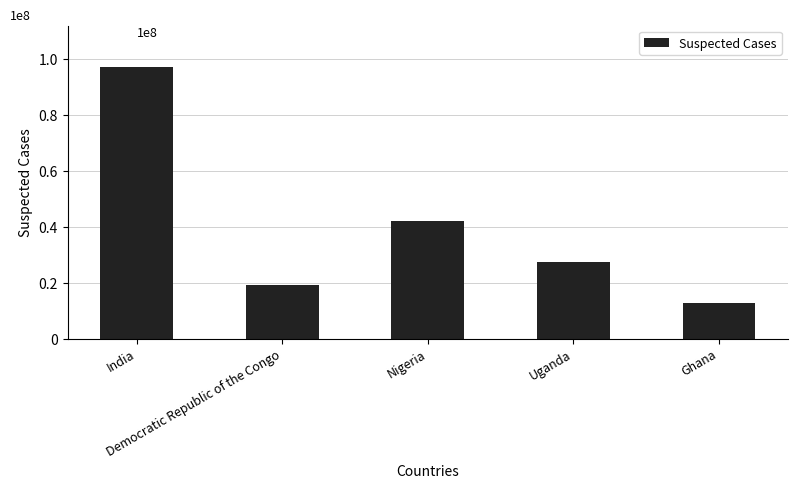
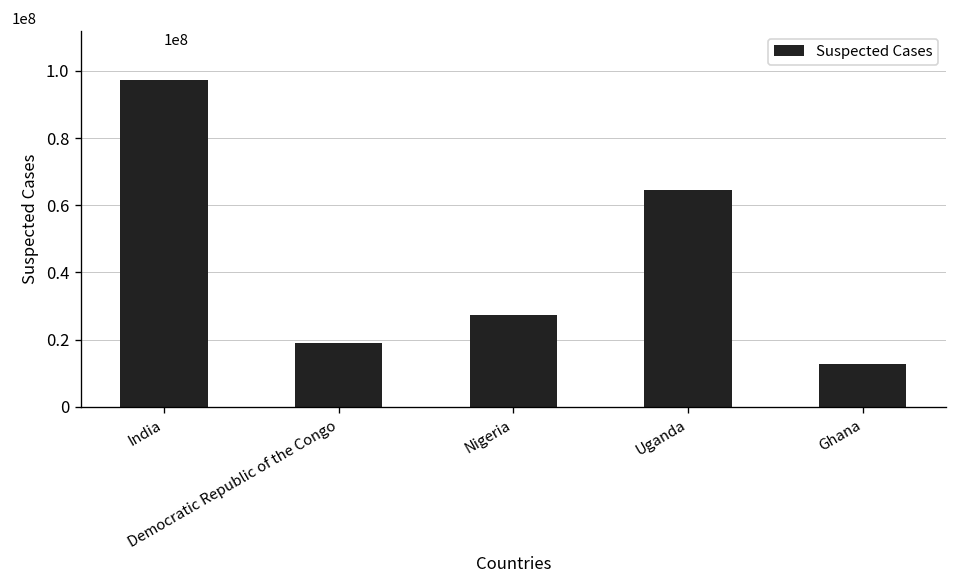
  {
    "India": 0.97,
    "Democratic Republic of the Congo": 0.19,
-   "Nigeria": 0.42,
-   "Uganda": 0.27,
+   "Nigeria": 0.27,
+   "Uganda": 0.64,
    "Ghana": 0.13
  }
